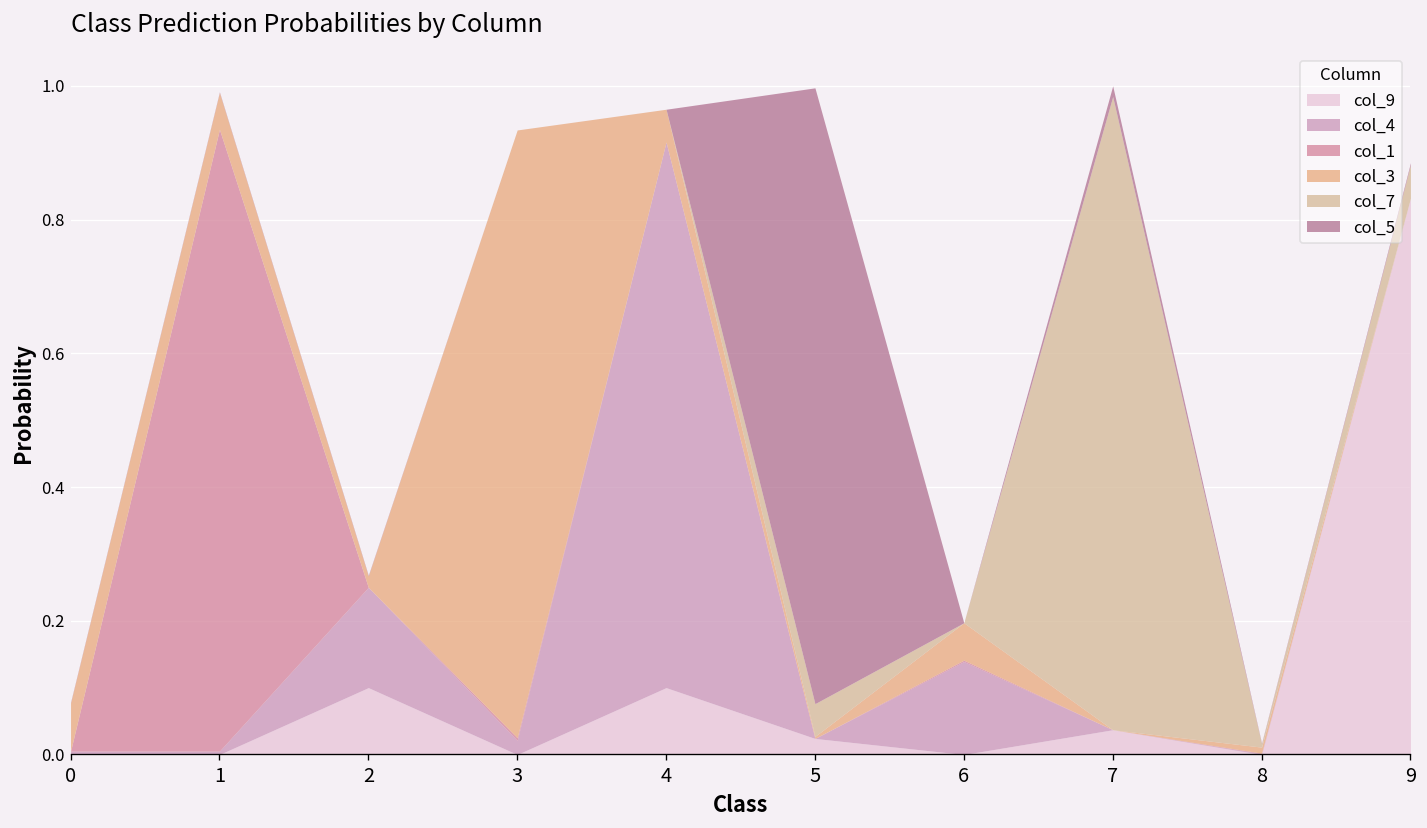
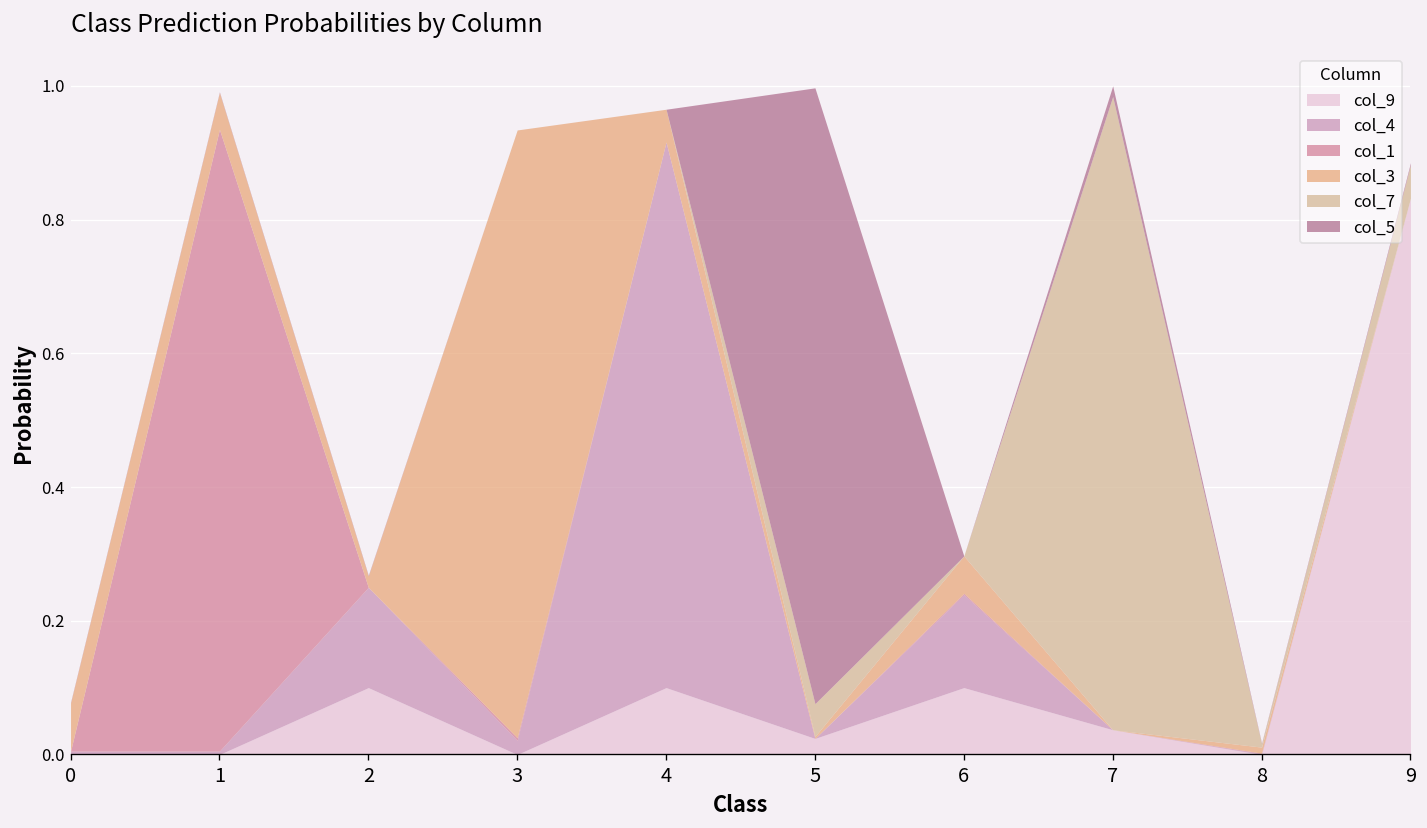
  {
    "col_9": {
      "0": 0.0,
      "1": 0.0,
      "2": 0.1,
      "3": 0.0,
      "4": 0.1,
-     "6": 0.0
+     "6": 0.1
    }
  }
